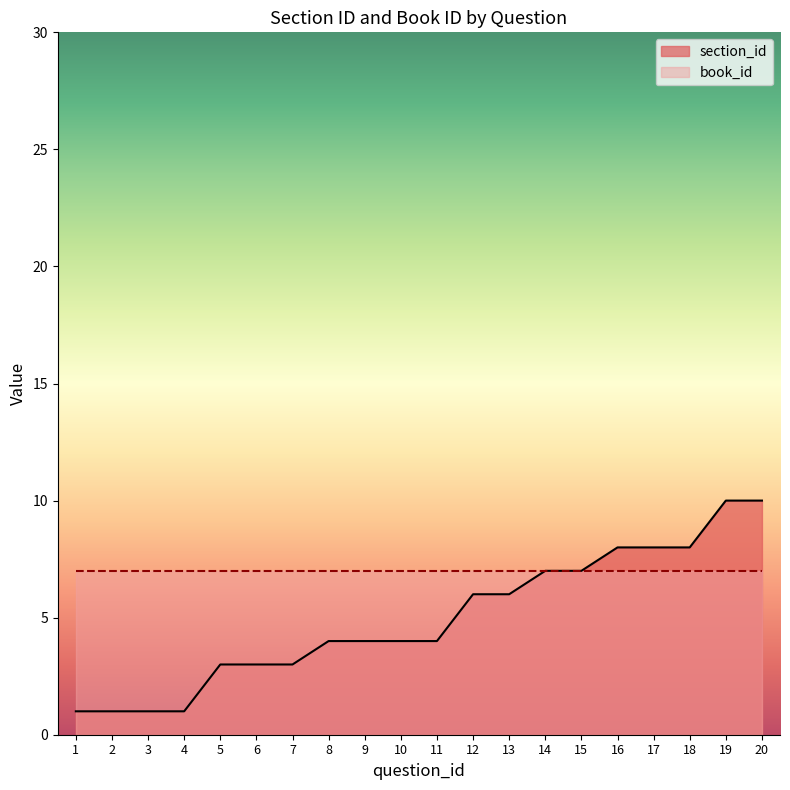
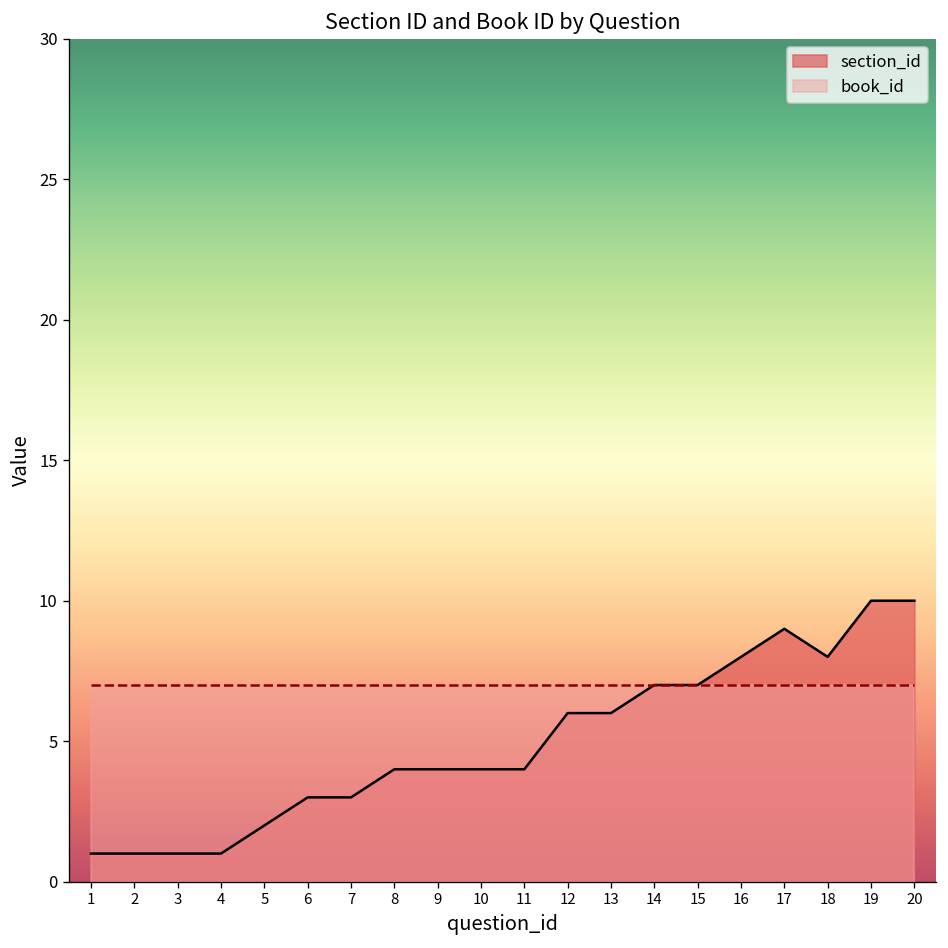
  {
    "section_id": {
      "1": 1,
      "2": 1,
      "3": 1,
      "4": 1,
-     "5": 3,
+     "5": 2,
      "6": 3,
      "7": 3,
      "8": 4,
      "9": 4,
      "10": 4,
      "11": 4,
      "12": 6,
      "13": 6,
      "16": 8,
-     "17": 8,
+     "17": 9,
      "18": 8,
      "19": 10,
      "20": 10
    },
    "book_id": {
      "1": 7,
      "2": 7,
      "3": 7,
      "4": 7,
      "5": 7,
      "6": 7,
      "7": 7,
      "8": 7,
      "9": 7,
      "10": 7,
      "11": 7,
      "12": 7,
      "13": 7,
      "16": 7,
      "17": 7,
      "18": 7,
      "19": 7,
      "20": 7
    }
  }
